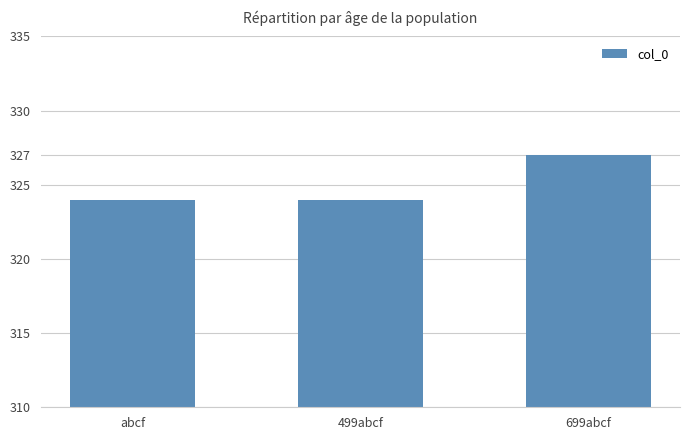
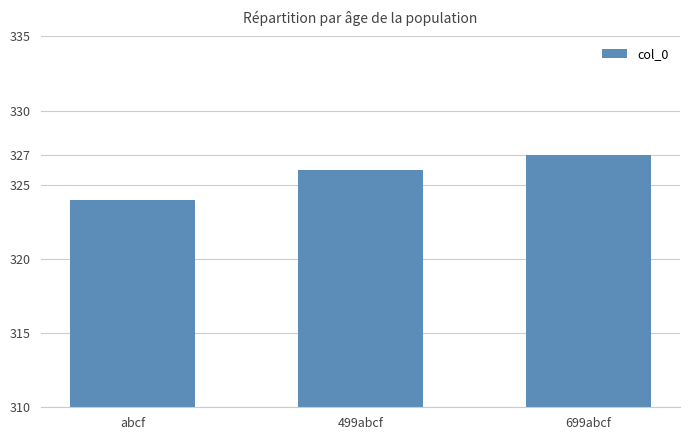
  {
    "abcf": 324,
-   "499abcf": 324,
+   "499abcf": 326,
    "699abcf": 327
  }
